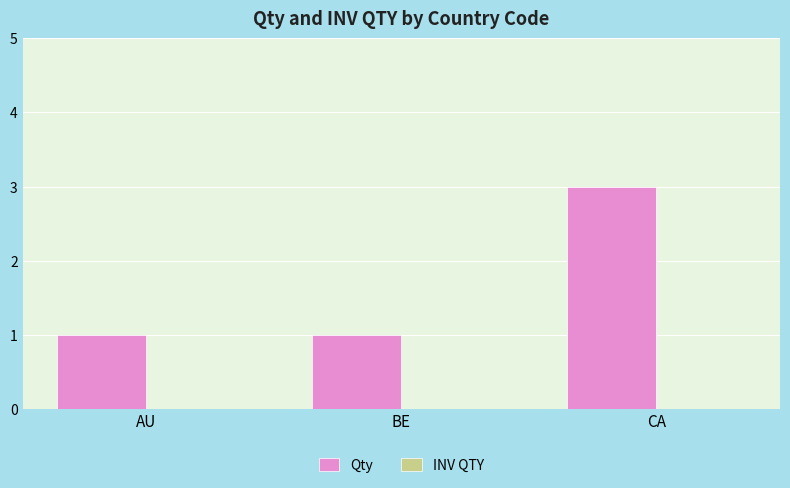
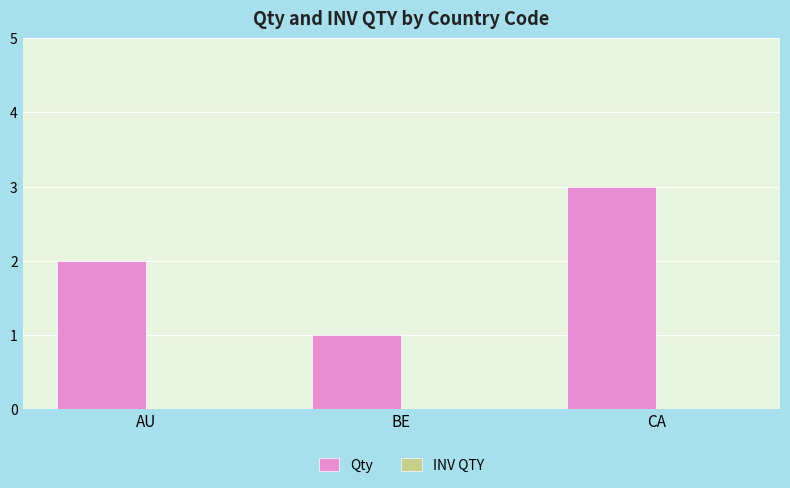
  {
    "Qty": {
-     "AU": 1,
+     "AU": 2,
      "BE": 1,
      "CA": 3
    },
    "INV QTY": {
      "AU": 0,
      "BE": 0,
      "CA": 0
    }
  }
